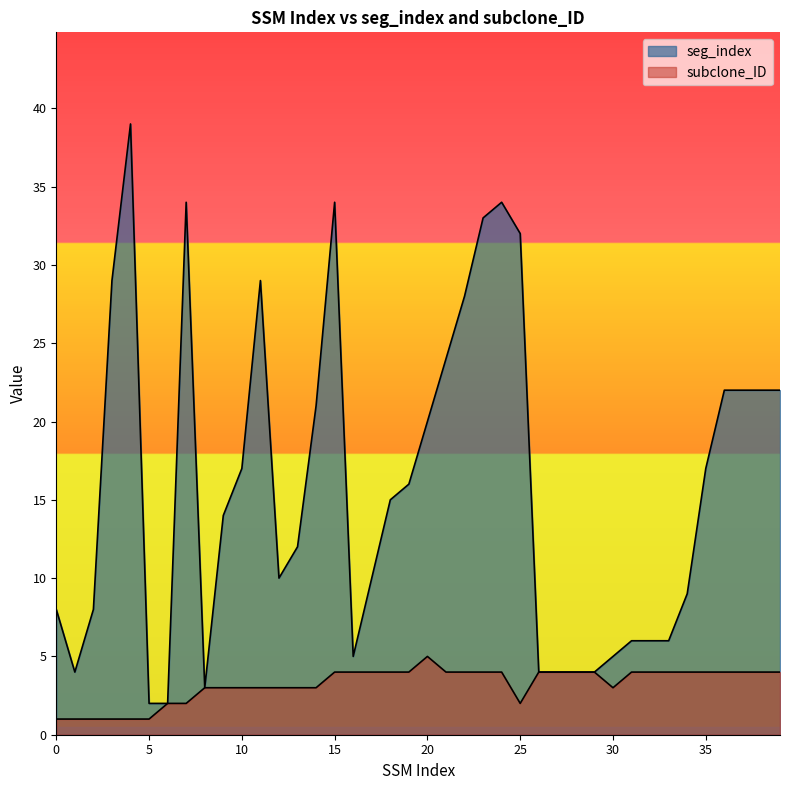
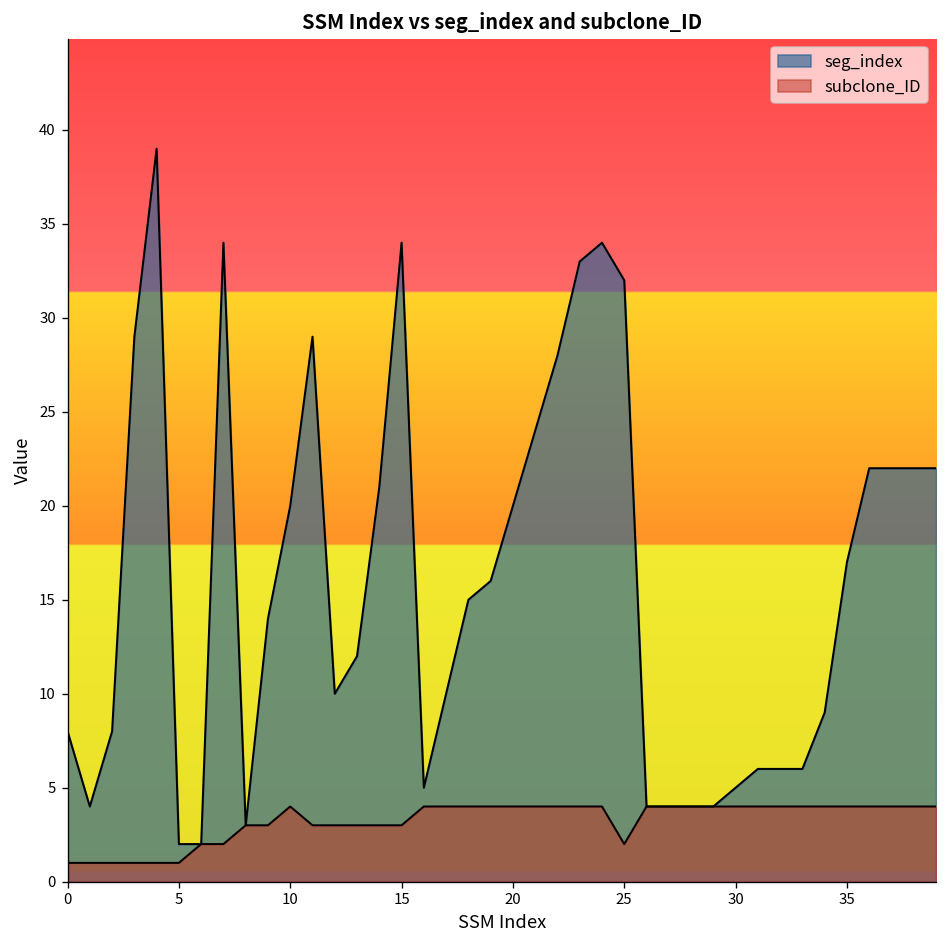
  {
    "seg_index": {
      "0": 8,
      "5": 2,
-     "10": 17,
+     "10": 20,
      "15": 34,
      "20": 20,
      "25": 32,
      "30": 5,
      "35": 17
    },
    "subclone_ID": {
      "0": 1,
      "5": 1,
-     "10": 3,
-     "15": 4,
-     "20": 5,
+     "10": 4,
+     "15": 3,
+     "20": 4,
      "25": 2,
-     "30": 3,
+     "30": 4,
      "35": 4
    }
  }
